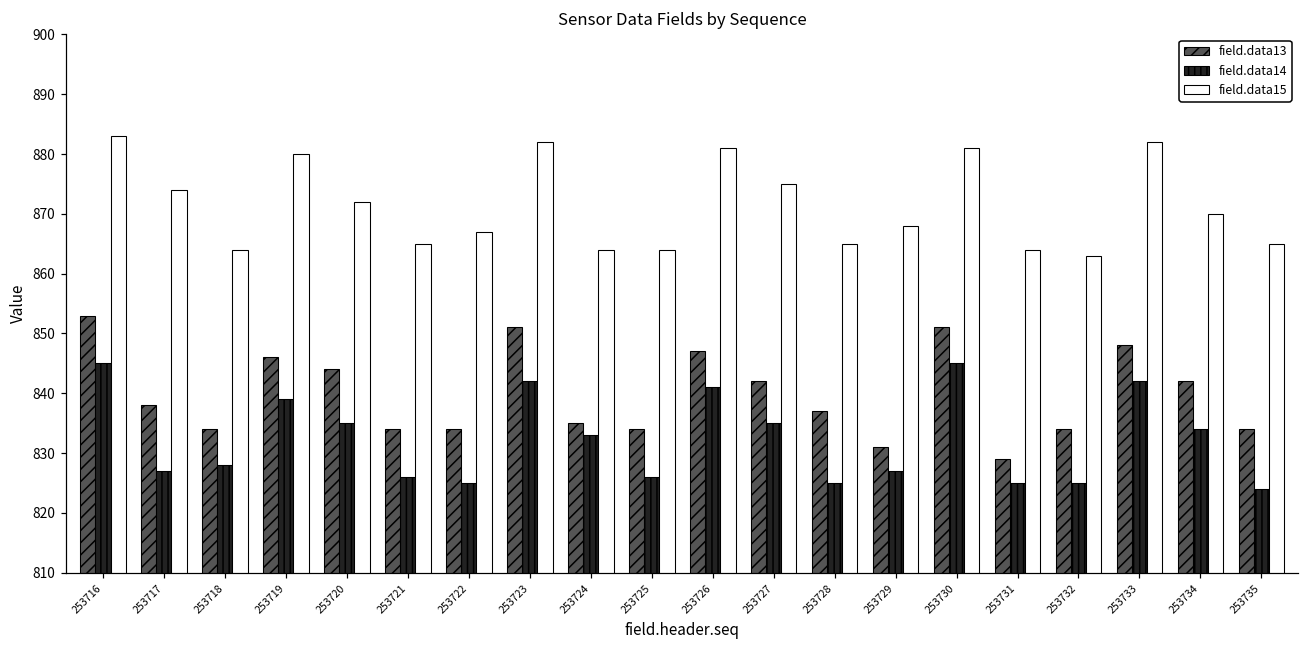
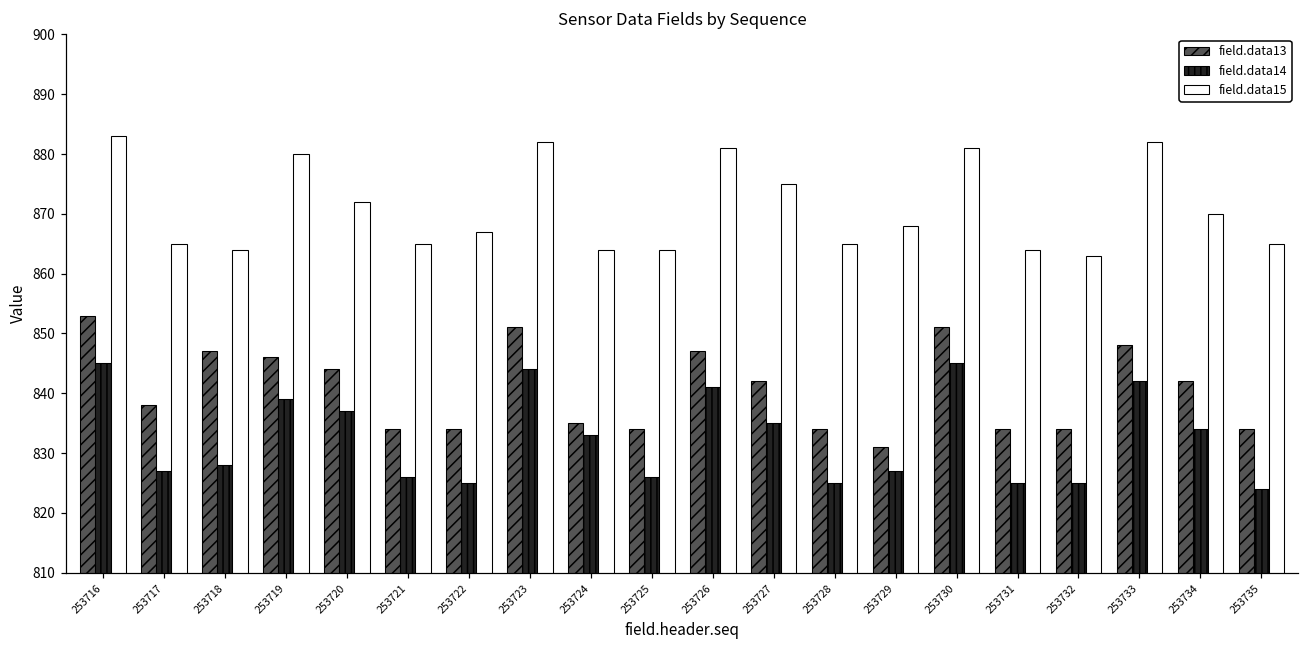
  {
    "field.data13": {
      "253716": 853,
      "253717": 838,
-     "253718": 834,
+     "253718": 847,
      "253719": 846,
      "253720": 844,
      "253721": 834,
      "253722": 834,
      "253723": 851,
      "253724": 835,
      "253725": 834,
      "253726": 847,
      "253727": 842,
-     "253728": 837,
+     "253728": 834,
      "253729": 831,
      "253730": 851,
-     "253731": 829,
+     "253731": 834,
      "253732": 834,
      "253733": 848,
      "253734": 842,
      "253735": 834
    },
    "field.data14": {
      "253716": 845,
      "253717": 827,
      "253718": 828,
      "253719": 839,
-     "253720": 835,
+     "253720": 837,
      "253721": 826,
      "253722": 825,
-     "253723": 842,
+     "253723": 844,
      "253724": 833,
      "253725": 826,
      "253726": 841,
      "253727": 835,
      "253728": 825,
      "253729": 827,
      "253730": 845,
      "253731": 825,
      "253732": 825,
      "253733": 842,
      "253734": 834,
      "253735": 824
    },
    "field.data15": {
      "253716": 883,
-     "253717": 874,
+     "253717": 865,
      "253718": 864,
      "253719": 880,
      "253720": 872,
      "253721": 865,
      "253722": 867,
      "253723": 882,
      "253724": 864,
      "253725": 864,
      "253726": 881,
      "253727": 875,
      "253728": 865,
      "253729": 868,
      "253730": 881,
      "253731": 864,
      "253732": 863,
      "253733": 882,
      "253734": 870,
      "253735": 865
    }
  }
